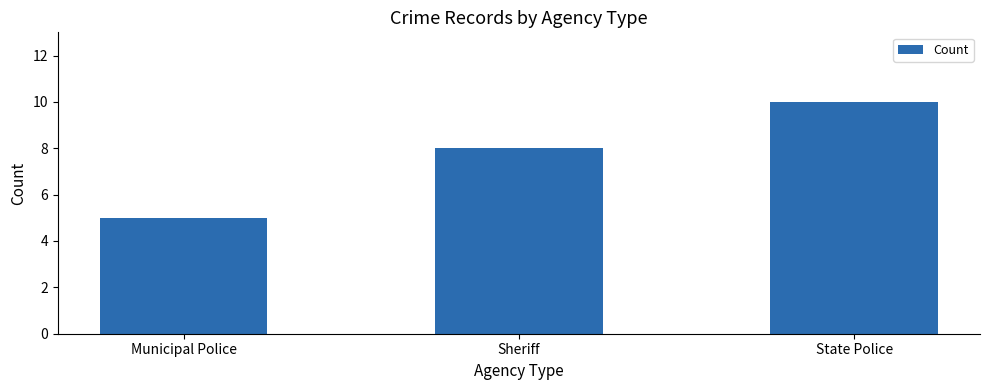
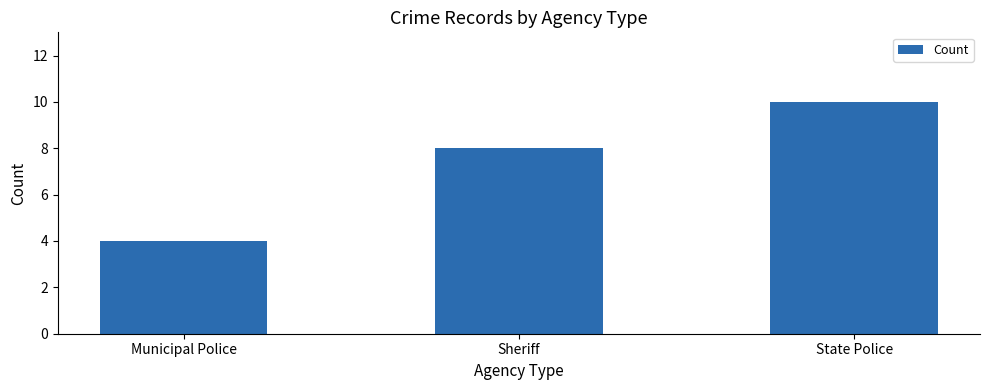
  {
-   "Municipal Police": 5,
+   "Municipal Police": 4,
    "Sheriff": 8,
    "State Police": 10
  }
